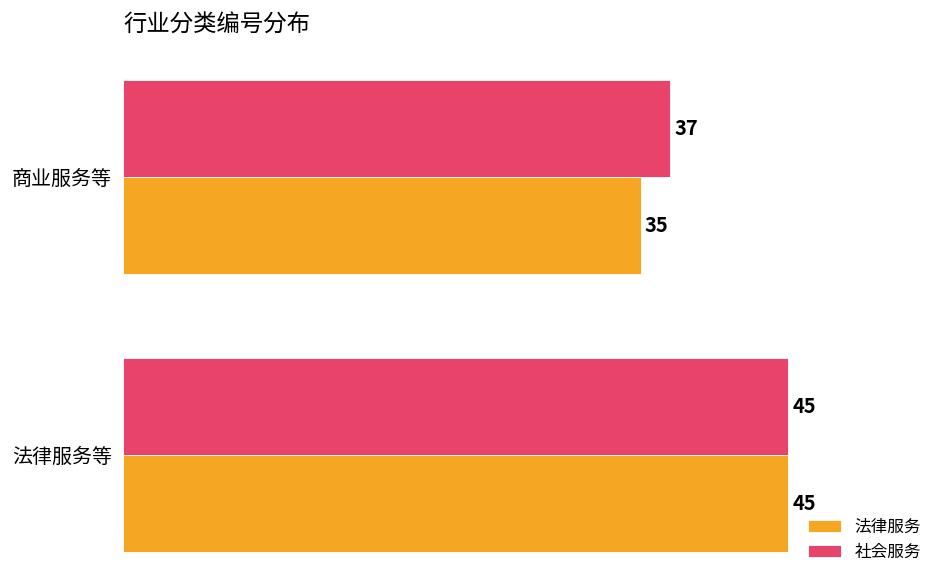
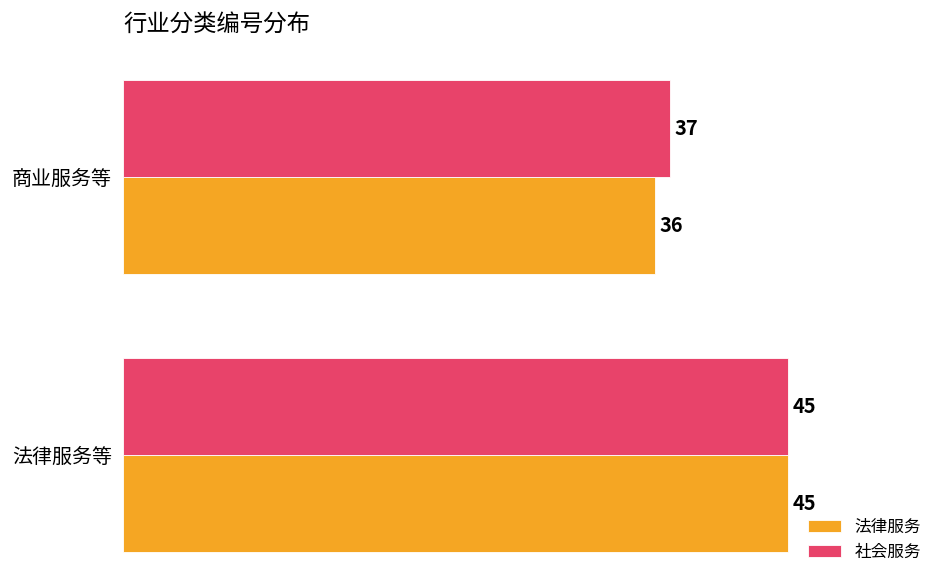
  {
    "法律服务": {
-     "商业服务等": 35,
+     "商业服务等": 36,
      "法律服务等": 45
    },
    "社会服务": {
      "商业服务等": 37,
      "法律服务等": 45
    }
  }
